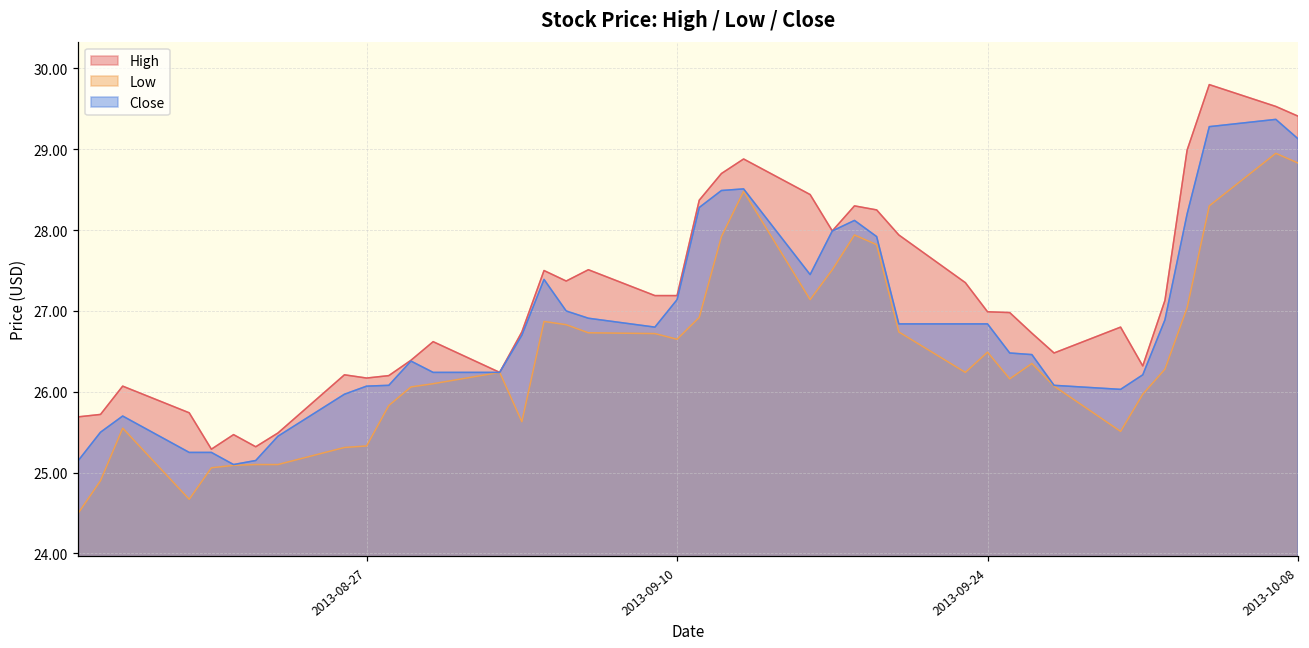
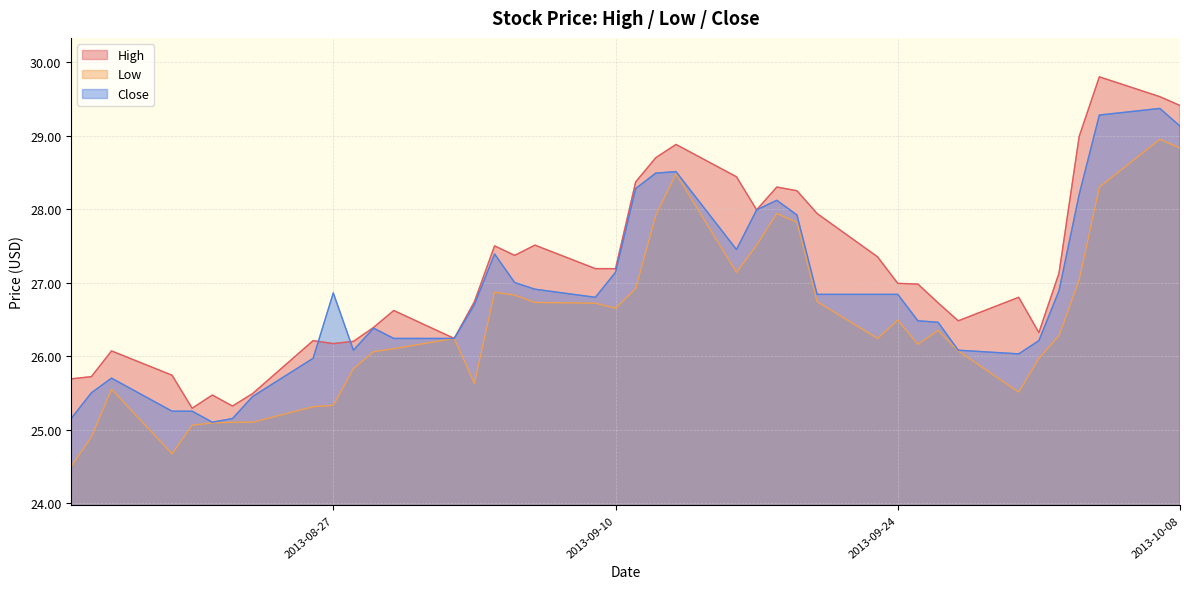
  {
    "Close": {
-     "2013-08-27": 26.1,
+     "2013-08-27": 26.9,
      "2013-09-10": 27.1,
      "2013-09-24": 26.8,
      "2013-10-08": 29.1
    }
  }
